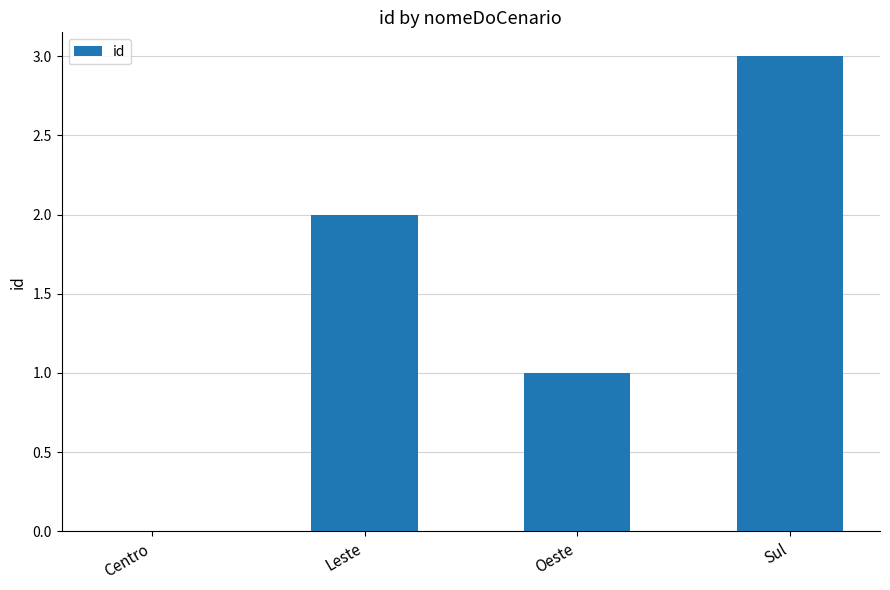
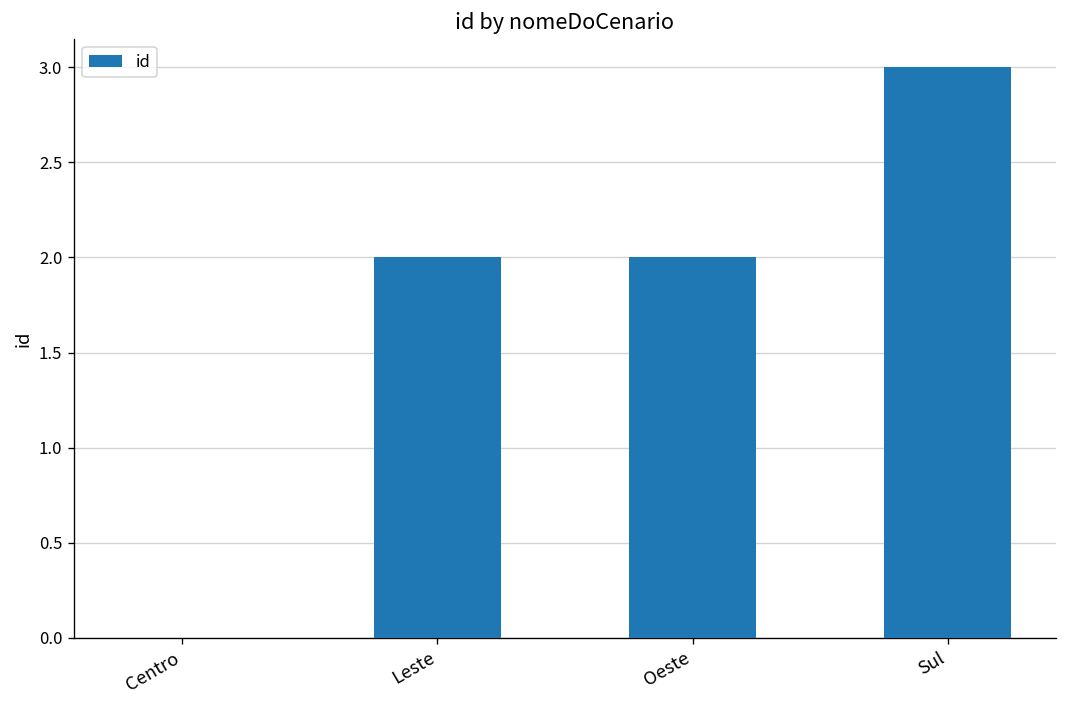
  {
    "Centro": 0,
    "Leste": 2,
-   "Oeste": 1,
+   "Oeste": 2,
    "Sul": 3
  }
